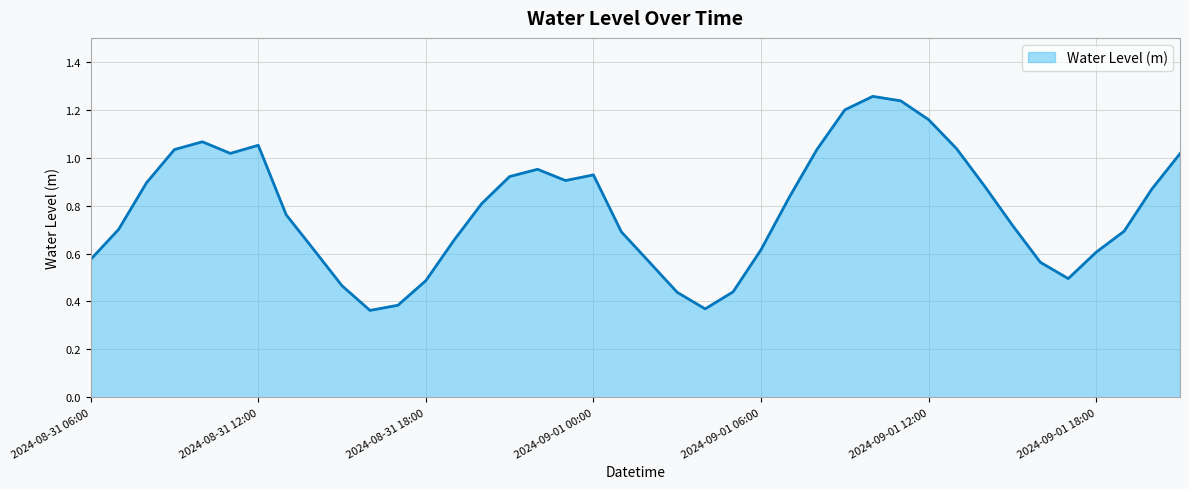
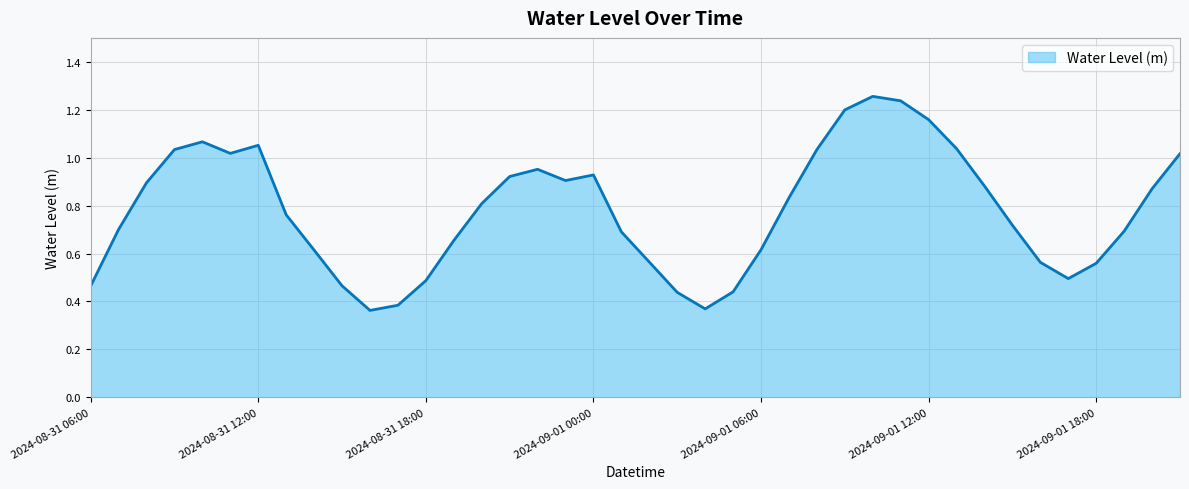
  {
-   "2024-08-31 06:00": 0.58,
+   "2024-08-31 06:00": 0.46,
    "2024-08-31 12:00": 1.05,
    "2024-08-31 18:00": 0.49,
    "2024-09-01 00:00": 0.93,
    "2024-09-01 06:00": 0.62,
    "2024-09-01 12:00": 1.16,
-   "2024-09-01 18:00": 0.61
+   "2024-09-01 18:00": 0.56
  }
